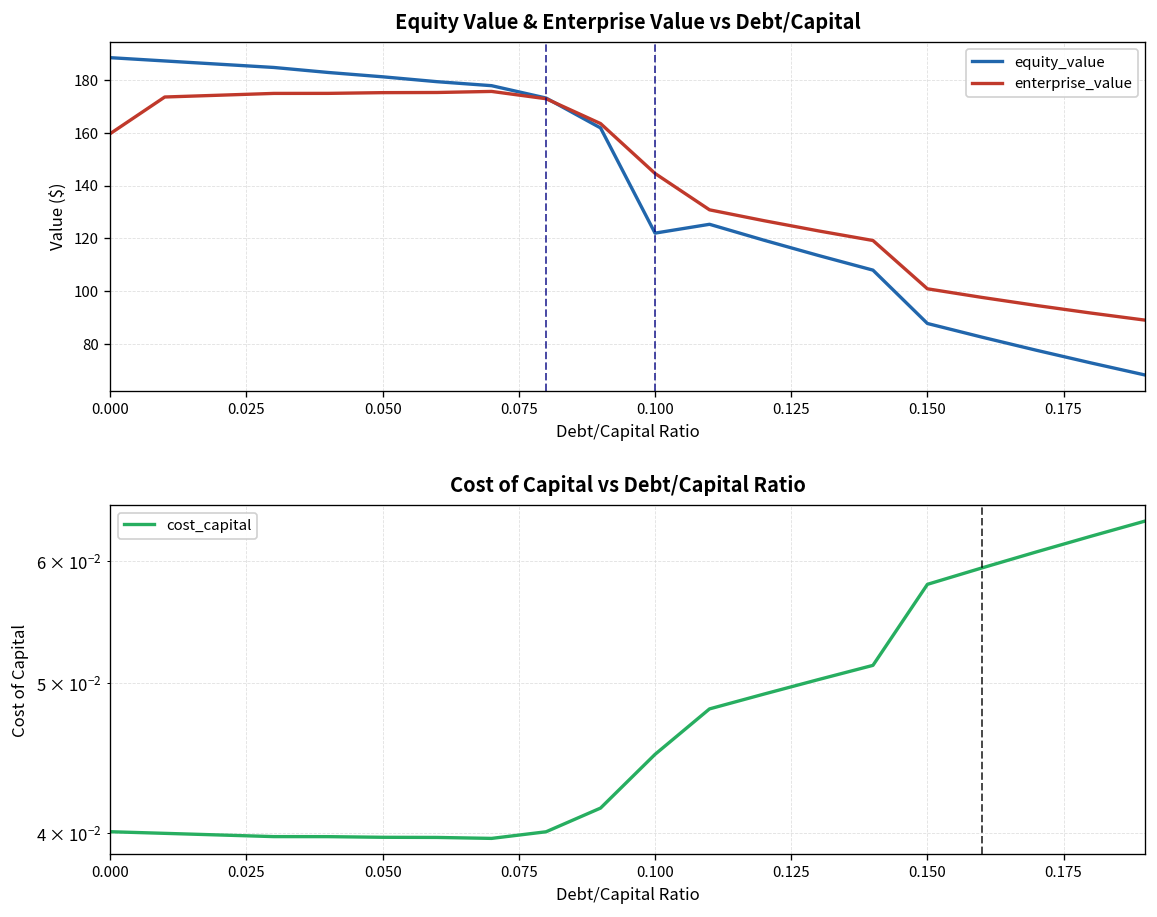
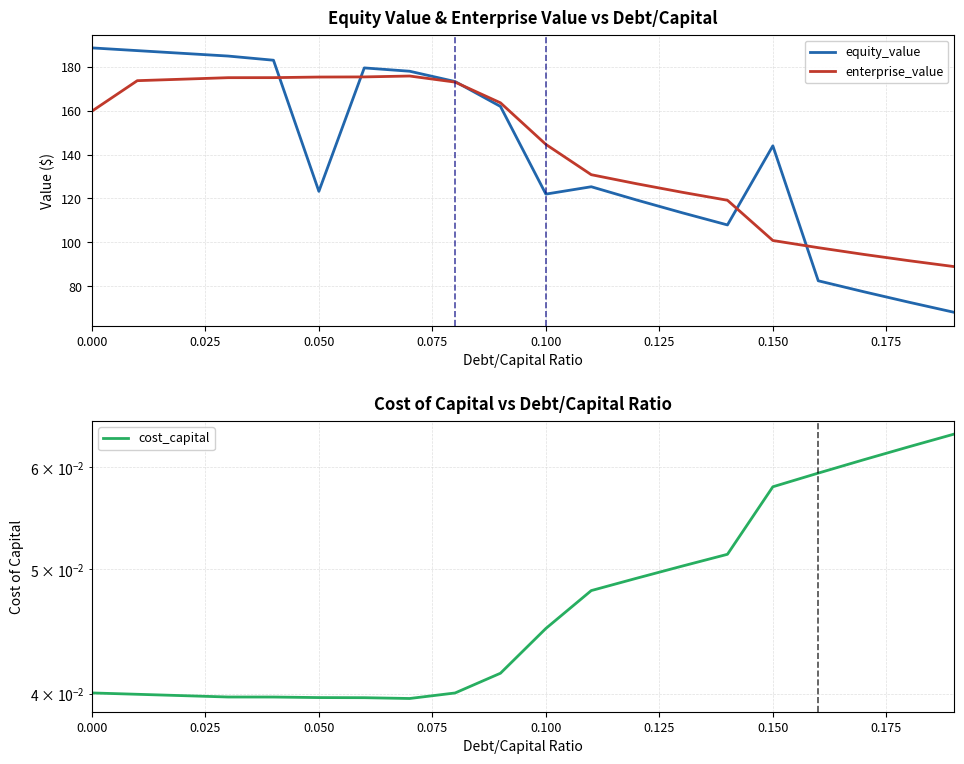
  {
    "Equity Value & Enterprise Value vs Debt/Capital": {
      "equity_value": {
        "0.000": 189,
-       "0.050": 181,
+       "0.050": 123,
        "0.100": 122,
-       "0.150": 88
+       "0.150": 144
      },
      "enterprise_value": {
        "0.000": 160,
        "0.050": 175,
        "0.100": 145,
        "0.150": 101
      }
    }
  }
